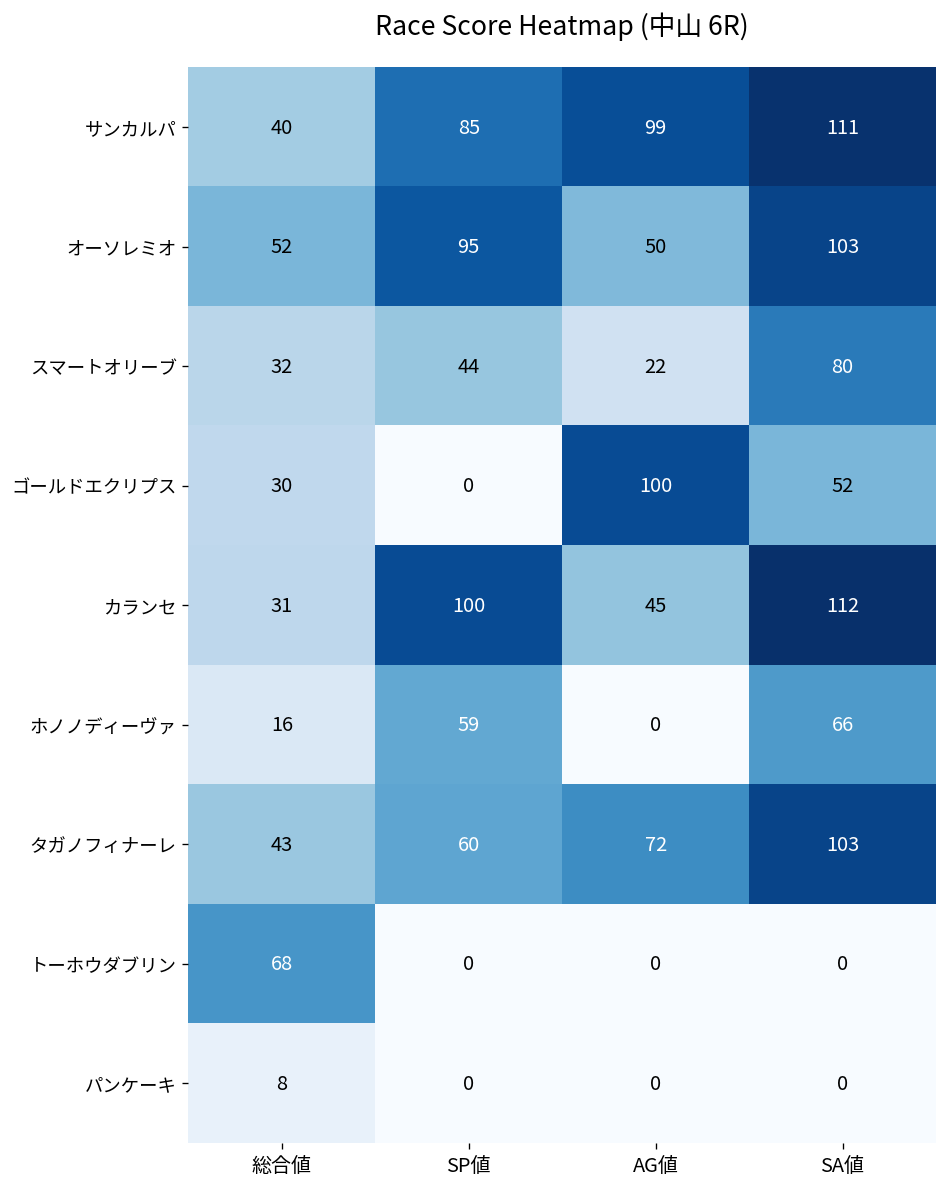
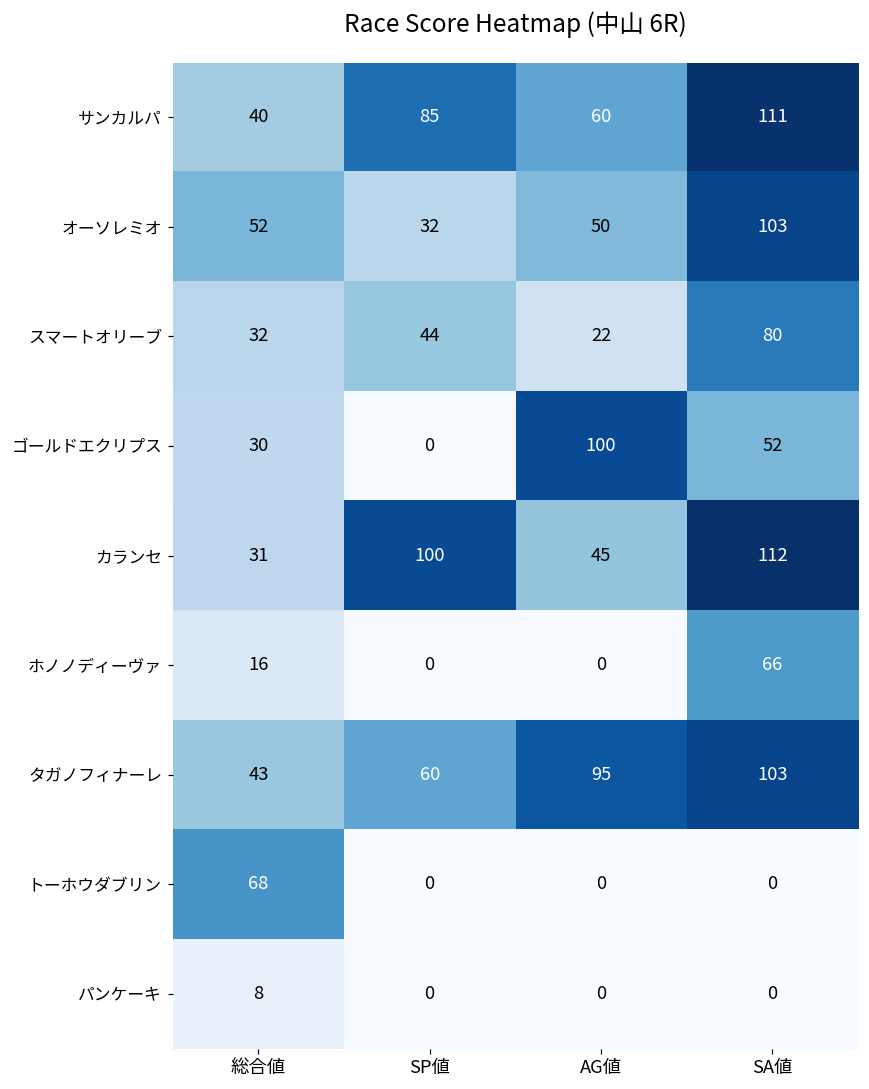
  {
    "サンカルパ": {
      "総合値": 40,
      "SP値": 85,
-     "AG値": 99,
+     "AG値": 60,
      "SA値": 111
    },
    "オーソレミオ": {
      "総合値": 52,
-     "SP値": 95,
+     "SP値": 32,
      "AG値": 50,
      "SA値": 103
    },
    "スマートオリーブ": {
      "総合値": 32,
      "SP値": 44,
      "AG値": 22,
      "SA値": 80
    },
    "ゴールドエクリプス": {
      "総合値": 30,
      "SP値": 0,
      "AG値": 100,
      "SA値": 52
    },
    "カランセ": {
      "総合値": 31,
      "SP値": 100,
      "AG値": 45,
      "SA値": 112
    },
    "ホノノディーヴァ": {
      "総合値": 16,
-     "SP値": 59,
+     "SP値": 0,
      "AG値": 0,
      "SA値": 66
    },
    "タガノフィナーレ": {
      "総合値": 43,
      "SP値": 60,
-     "AG値": 72,
+     "AG値": 95,
      "SA値": 103
    },
    "トーホウダブリン": {
      "総合値": 68,
      "SP値": 0,
      "AG値": 0,
      "SA値": 0
    },
    "パンケーキ": {
      "総合値": 8,
      "SP値": 0,
      "AG値": 0,
      "SA値": 0
    }
  }
